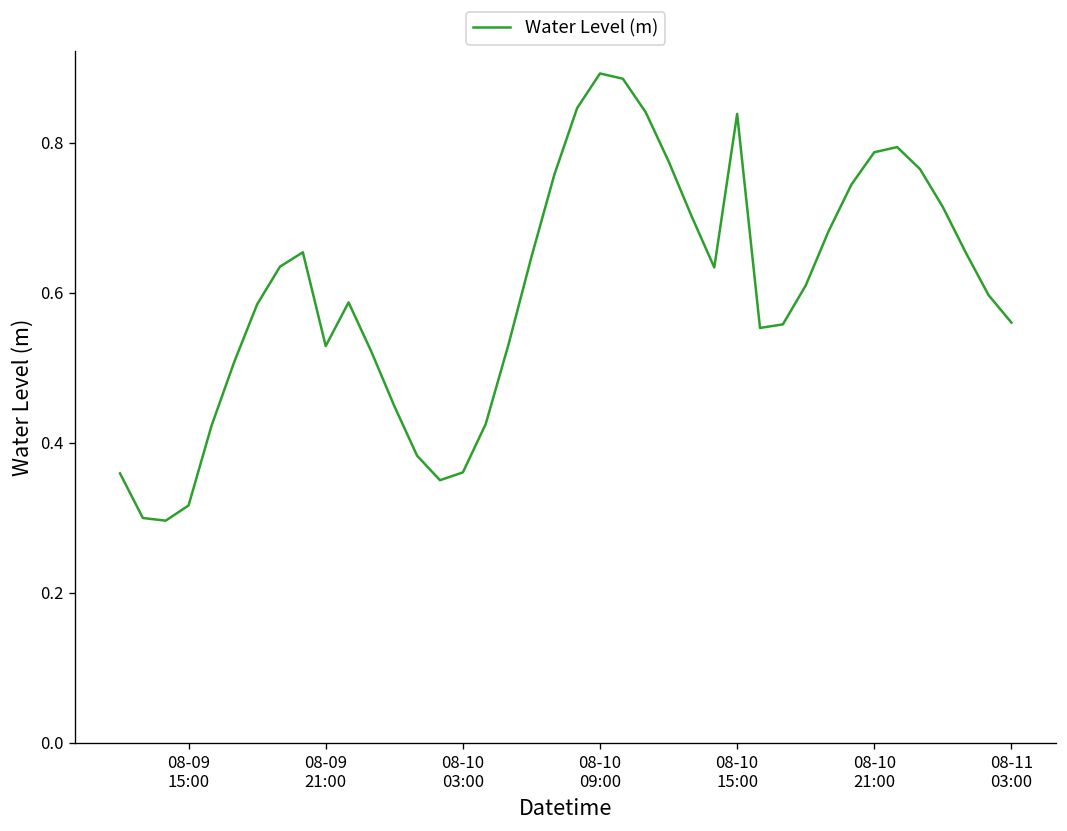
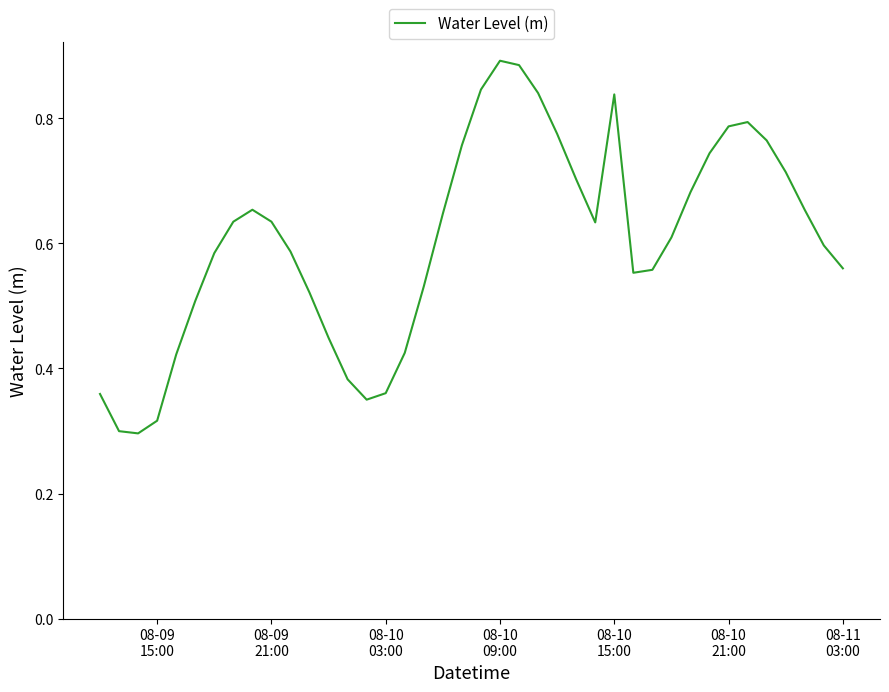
  {
    "08-09 15:00": 0.32,
-   "08-09 21:00": 0.53,
+   "08-09 21:00": 0.63,
    "08-10 03:00": 0.36,
    "08-10 09:00": 0.89,
    "08-10 15:00": 0.84,
    "08-10 21:00": 0.79,
    "08-11 03:00": 0.56
  }
